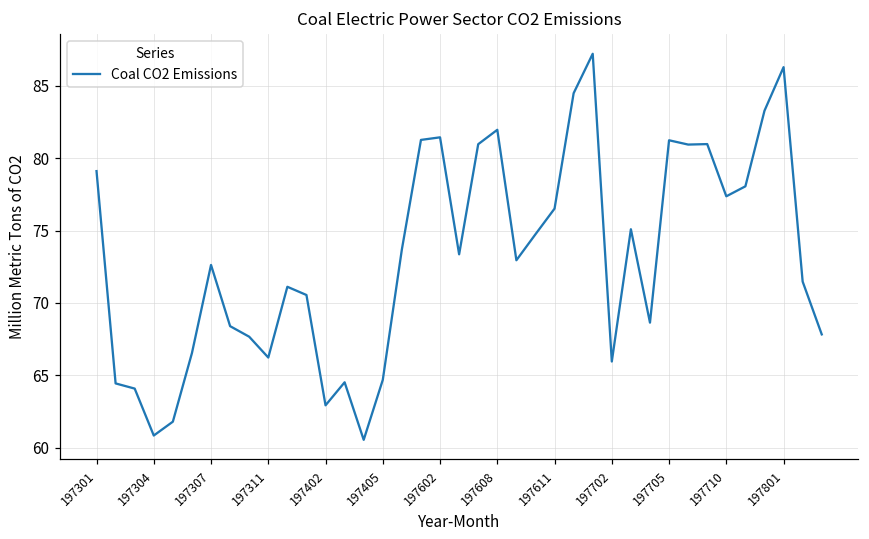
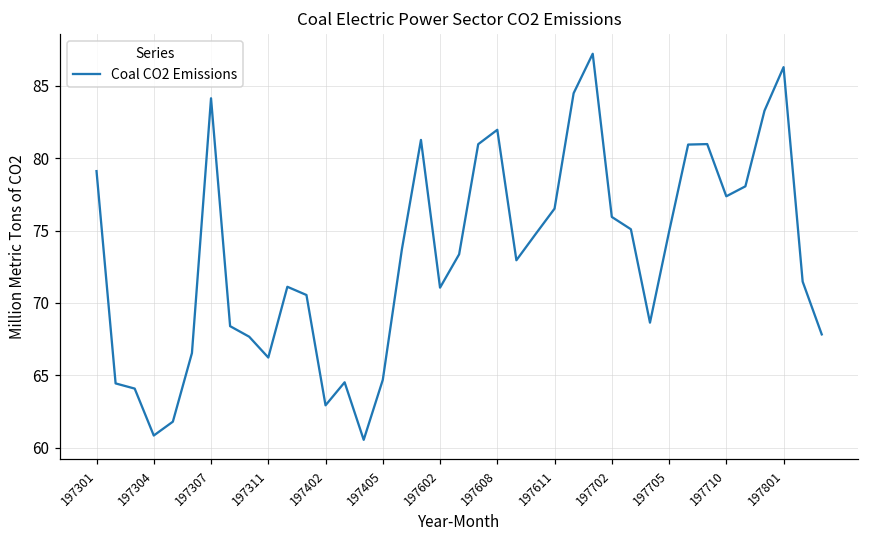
  {
    "197301": 79.1,
    "197304": 60.8,
-   "197307": 72.6,
+   "197307": 84.1,
    "197311": 66.2,
    "197402": 62.9,
    "197405": 64.7,
-   "197602": 81.4,
+   "197602": 71.1,
    "197608": 82.0,
    "197611": 76.5,
-   "197702": 66.0,
-   "197705": 81.2,
+   "197702": 75.9,
+   "197705": 74.9,
    "197710": 77.4,
    "197801": 86.3
  }
